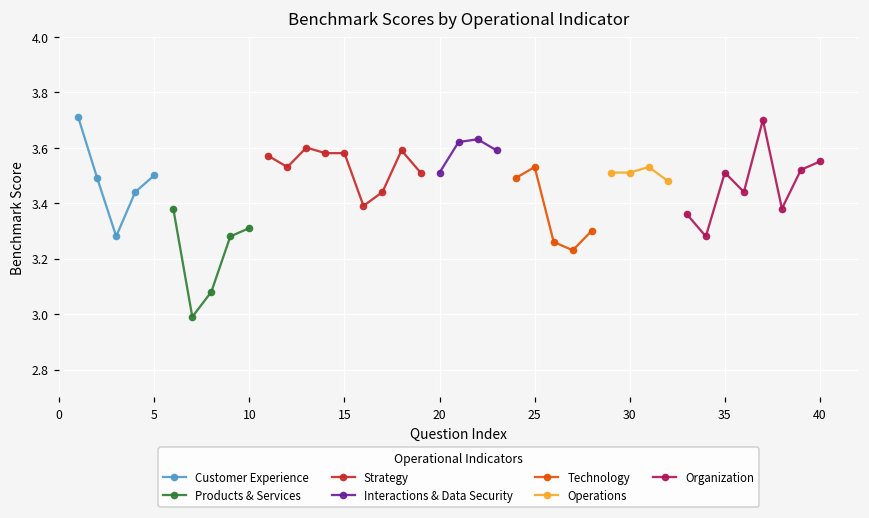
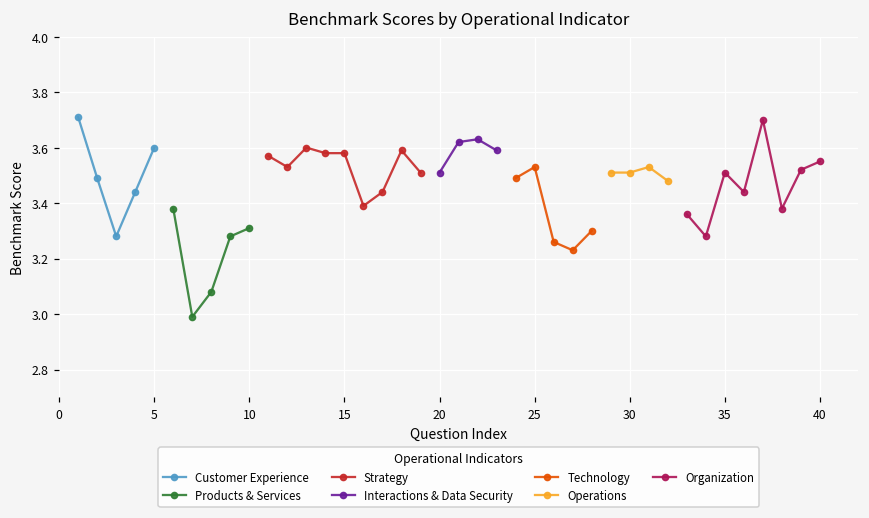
  {
    "Customer Experience": {
-     "5": 3.5
+     "5": 3.6
    },
    "Products & Services": {
      "10": 3.31
    },
    "Interactions & Data Security": {
      "20": 3.51
    },
    "Technology": {
      "25": 3.53
    },
    "Operations": {
      "30": 3.51
    }
  }
